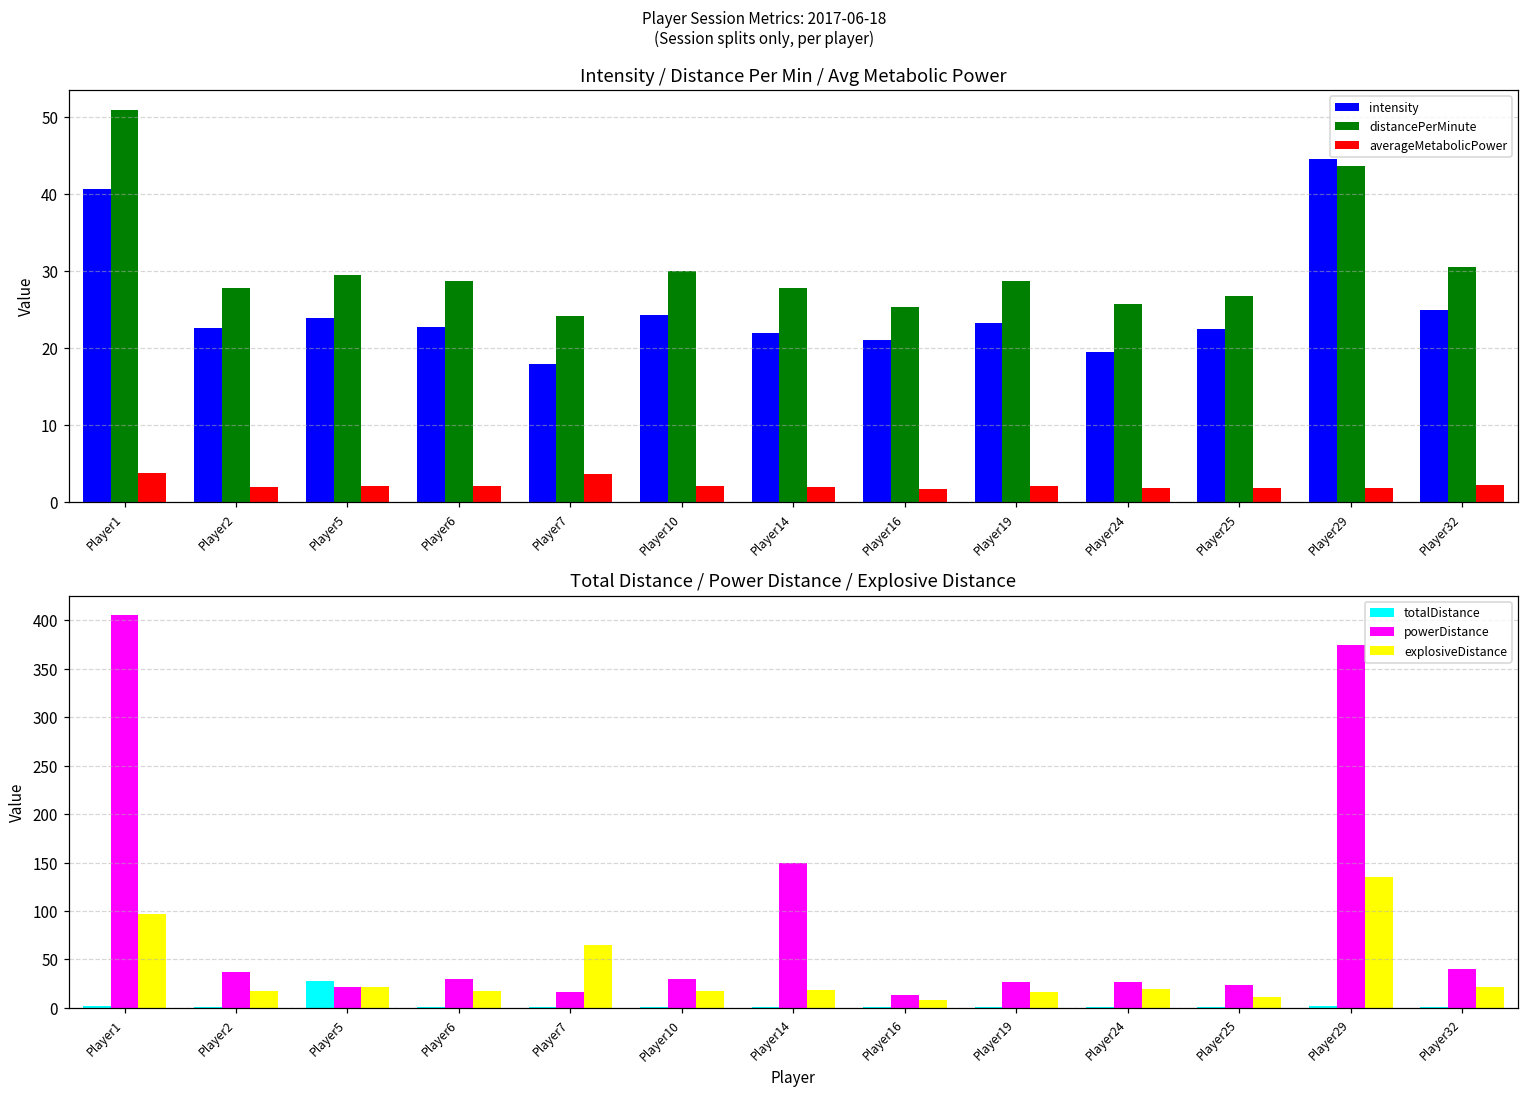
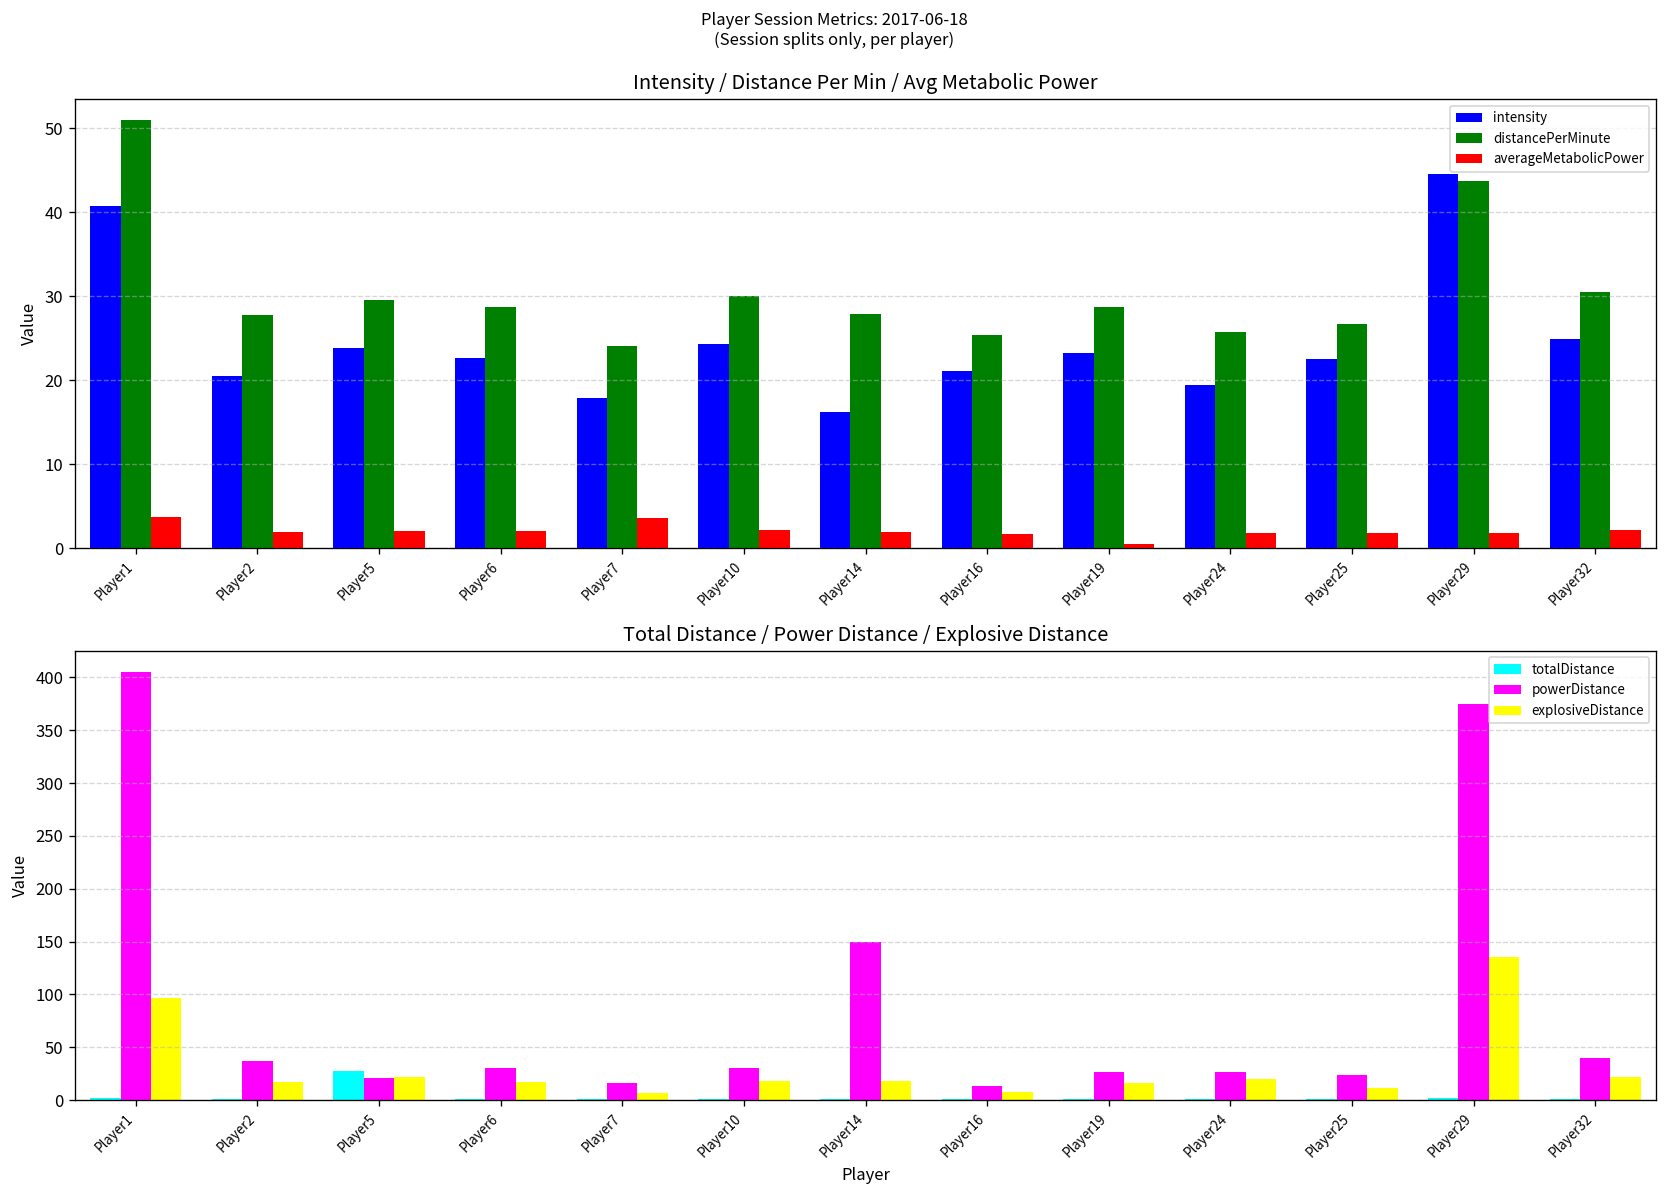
  {
    "Intensity / Distance Per Min / Avg Metabolic Power": {
      "intensity": {
        "Player1": 41,
-       "Player2": 23,
+       "Player2": 21,
        "Player5": 24,
        "Player6": 23,
        "Player7": 18,
        "Player10": 24,
-       "Player14": 22,
+       "Player14": 16,
        "Player16": 21,
        "Player19": 23,
        "Player24": 20,
        "Player25": 23,
        "Player29": 45,
        "Player32": 25
      },
      "distancePerMinute": {
        "Player1": 51,
        "Player2": 28,
        "Player5": 30,
        "Player6": 29,
        "Player7": 24,
        "Player10": 30,
        "Player14": 28,
        "Player16": 25,
        "Player19": 29,
        "Player24": 26,
        "Player25": 27,
        "Player29": 44,
        "Player32": 30
      },
      "averageMetabolicPower": {
        "Player1": 4,
        "Player2": 2,
        "Player5": 2,
        "Player6": 2,
        "Player7": 4,
        "Player10": 2,
        "Player14": 2,
        "Player16": 2,
-       "Player19": 2,
+       "Player19": 1,
        "Player24": 2,
        "Player25": 2,
        "Player29": 2,
        "Player32": 2
      }
    },
    "Total Distance / Power Distance / Explosive Distance": {
      "totalDistance": {
        "Player5": 30
      },
      "powerDistance": {
        "Player1": 410,
        "Player2": 40,
        "Player5": 20,
        "Player6": 30,
        "Player7": 20,
        "Player10": 30,
        "Player14": 150,
        "Player16": 10,
        "Player19": 30,
        "Player24": 30,
        "Player25": 20,
        "Player29": 380,
        "Player32": 40
      },
      "explosiveDistance": {
        "Player1": 100,
        "Player2": 20,
        "Player5": 20,
        "Player6": 20,
-       "Player7": 70,
+       "Player7": 10,
        "Player10": 20,
        "Player14": 20,
        "Player16": 10,
        "Player19": 20,
        "Player24": 20,
        "Player25": 10,
        "Player29": 140,
        "Player32": 20
      }
    }
  }
